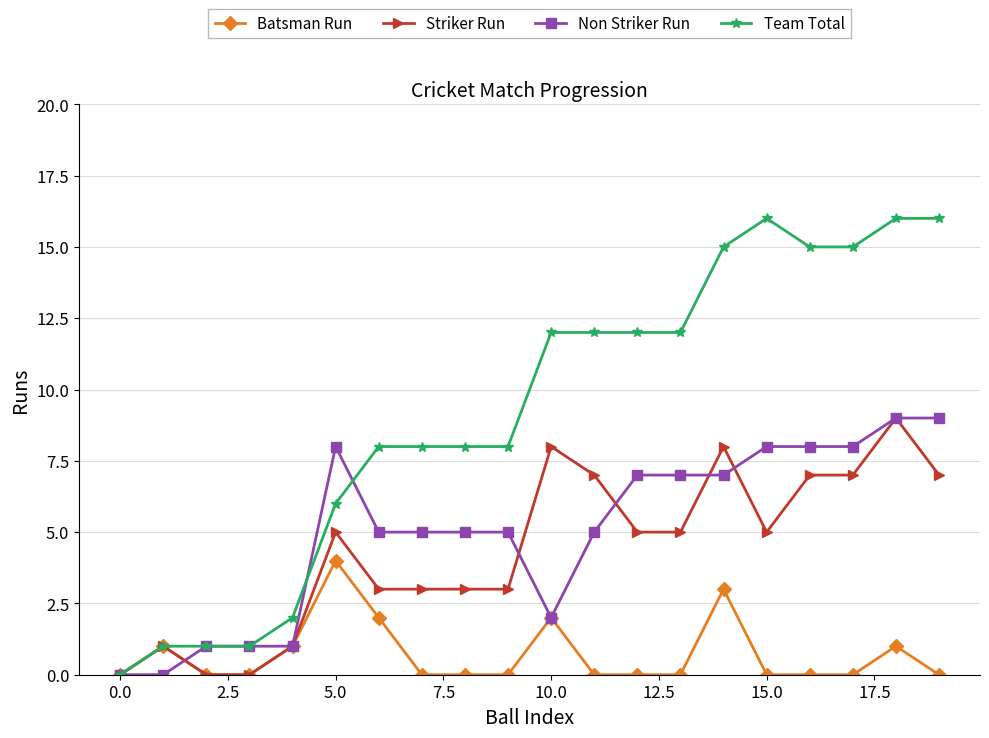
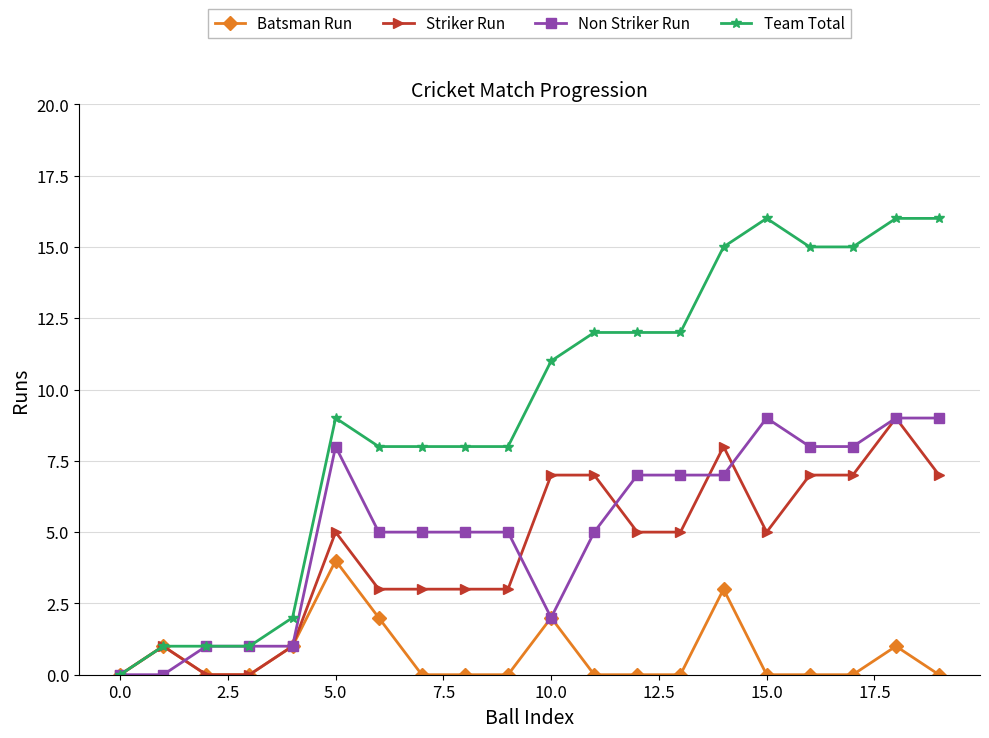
  {
    "Batsman Run": {
      "5.0": 4,
      "15.0": 0
    },
    "Striker Run": {
      "5.0": 5,
-     "10.0": 8,
+     "10.0": 7,
      "15.0": 5
    },
    "Non Striker Run": {
      "5.0": 8,
-     "15.0": 8
+     "15.0": 9
    },
    "Team Total": {
-     "5.0": 6,
-     "10.0": 12,
+     "5.0": 9,
+     "10.0": 11,
      "15.0": 16
    }
  }
